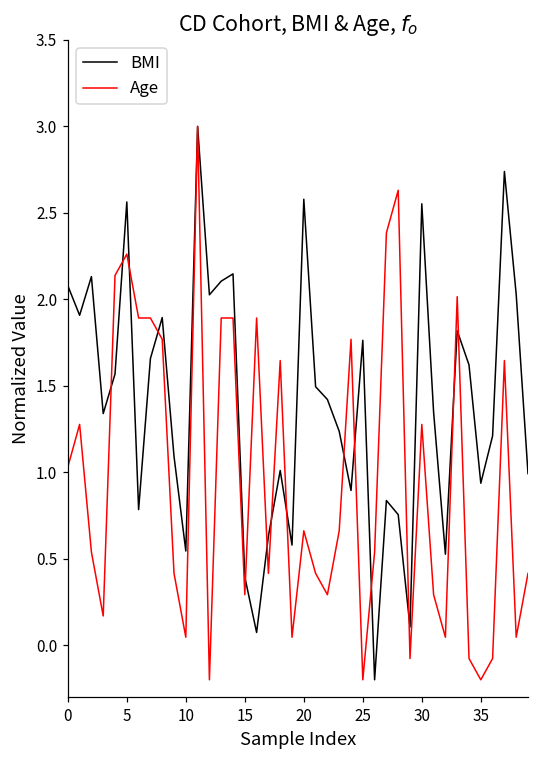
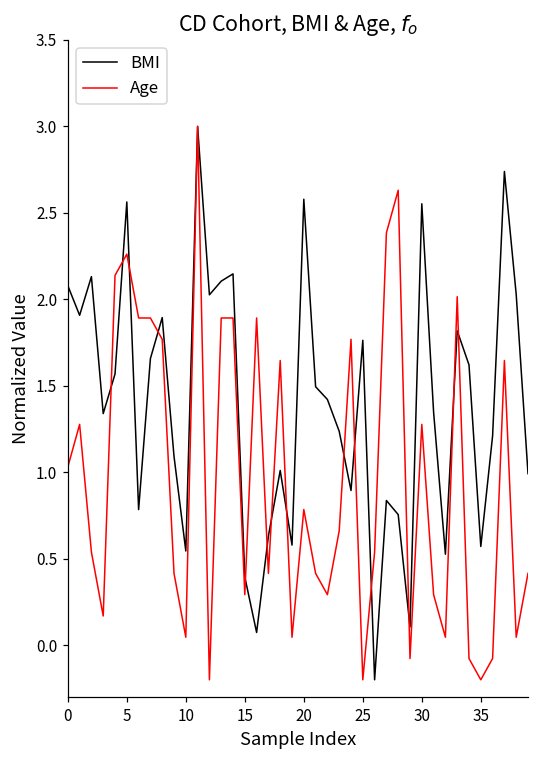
  {
    "BMI": {
      "0": 2.08,
      "5": 2.56,
      "10": 0.54,
      "15": 0.39,
      "20": 2.58,
      "25": 1.76,
      "30": 2.55,
-     "35": 0.94
+     "35": 0.57
    },
    "Age": {
      "0": 1.03,
      "5": 2.26,
      "10": 0.05,
      "15": 0.29,
-     "20": 0.66,
+     "20": 0.78,
      "25": -0.20,
      "30": 1.28,
      "35": -0.20
    }
  }
